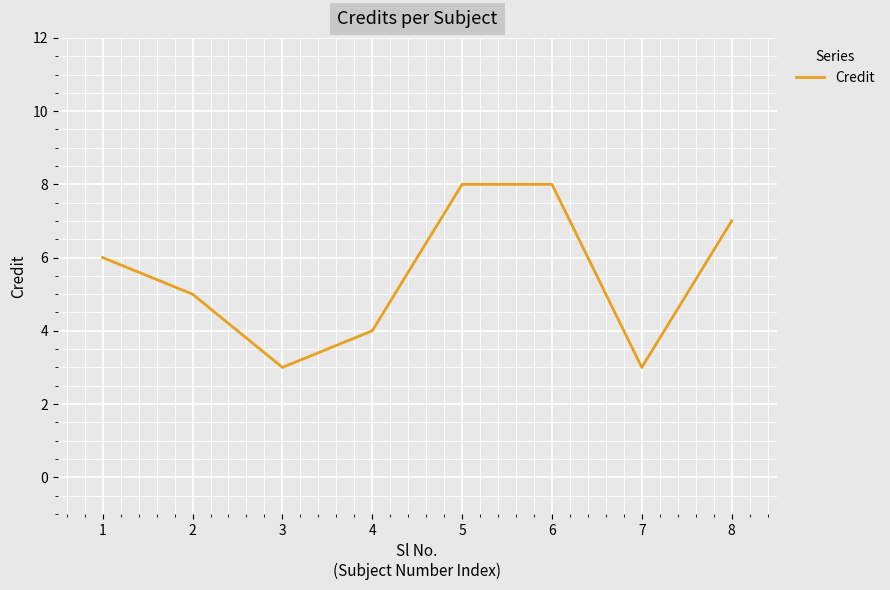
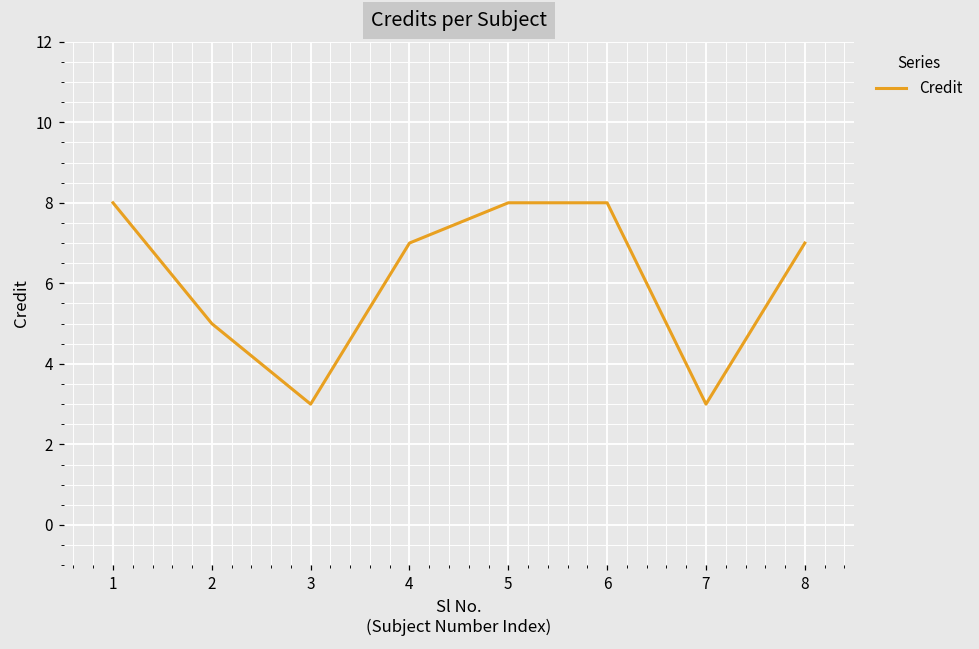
  {
-   "1": 6,
+   "1": 8,
    "2": 5,
    "3": 3,
-   "4": 4,
+   "4": 7,
    "5": 8,
    "6": 8,
    "7": 3,
    "8": 7
  }
